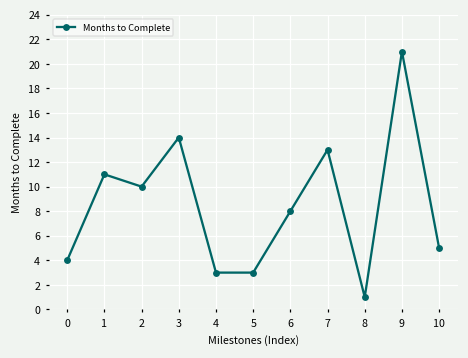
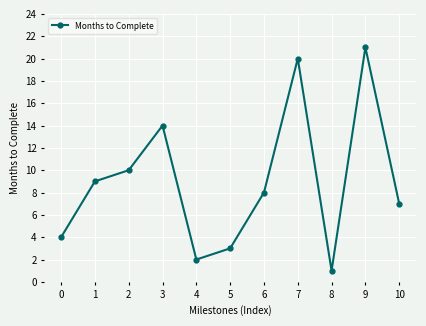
  {
    "0": 4,
-   "1": 11,
+   "1": 9,
    "2": 10,
    "3": 14,
-   "4": 3,
+   "4": 2,
    "5": 3,
    "6": 8,
-   "7": 13,
+   "7": 20,
    "8": 1,
    "9": 21,
-   "10": 5
+   "10": 7
  }
